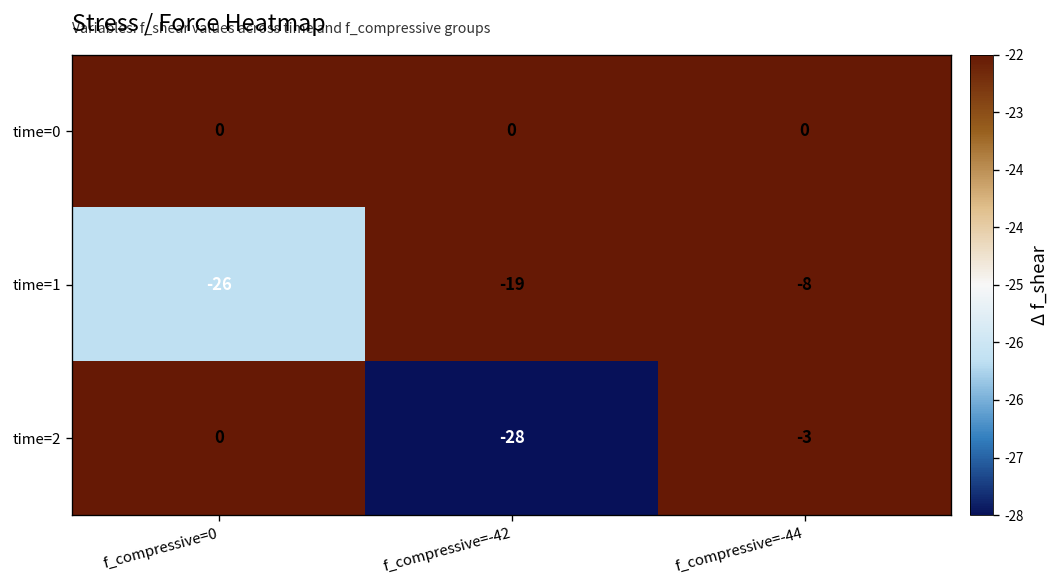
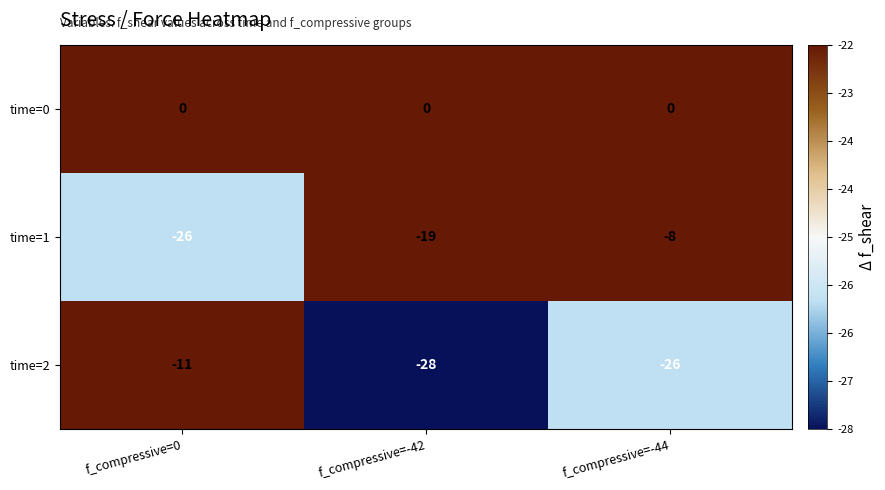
  {
    "time=0": {
      "f_compressive=0": 0,
      "f_compressive=-42": 0,
      "f_compressive=-44": 0
    },
    "time=1": {
      "f_compressive=0": -26,
      "f_compressive=-42": -19,
      "f_compressive=-44": -8
    },
    "time=2": {
-     "f_compressive=0": 0,
+     "f_compressive=0": -11,
      "f_compressive=-42": -28,
-     "f_compressive=-44": -3
+     "f_compressive=-44": -26
    }
  }
